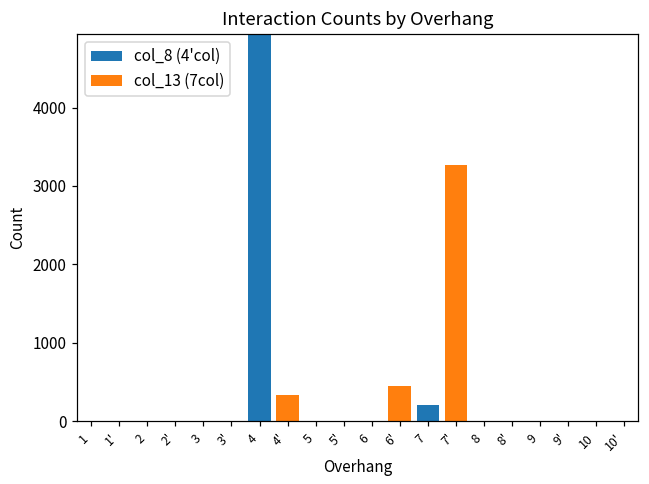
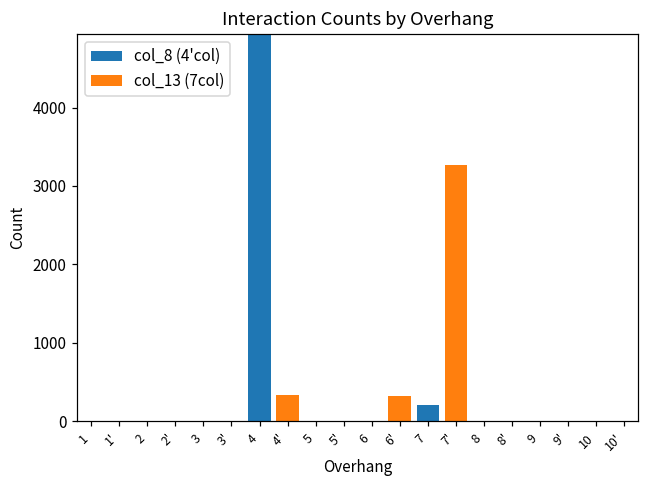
  {
    "col_8 (4'col)": {
      "1": 0,
      "1'": 0,
      "2": 0,
      "3": 0,
      "3'": 0,
      "4": 4900,
      "4'": 0,
      "5": 0,
      "5'": 0,
      "6": 0,
      "6'": 0,
      "7": 200,
      "7'": 0,
      "8": 0,
      "8'": 0,
      "9": 0,
      "9'": 0,
      "10": 0,
      "10'": 0
    },
    "col_13 (7col)": {
-     "6'": 500
+     "6'": 300
    }
  }
